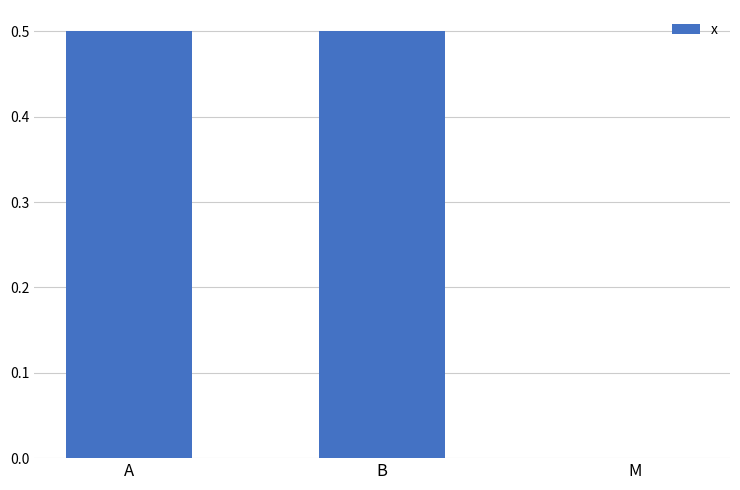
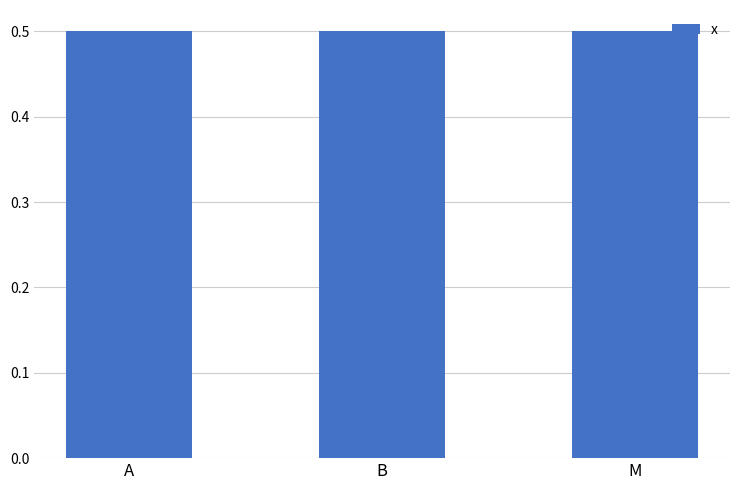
  {
    "A": 0.5,
    "B": 0.5,
-   "M": 0.0
+   "M": 0.5
  }
